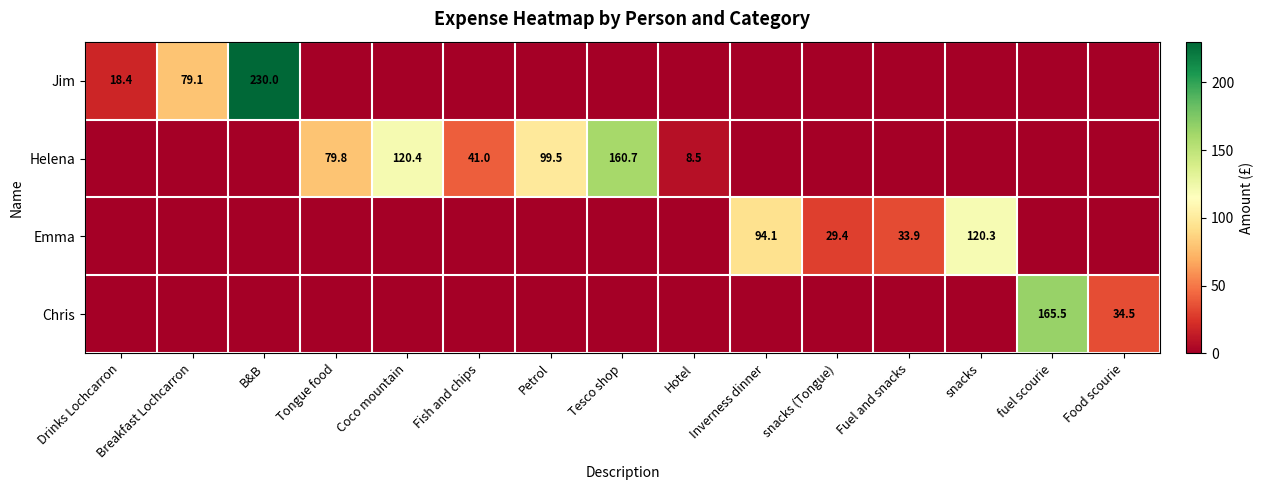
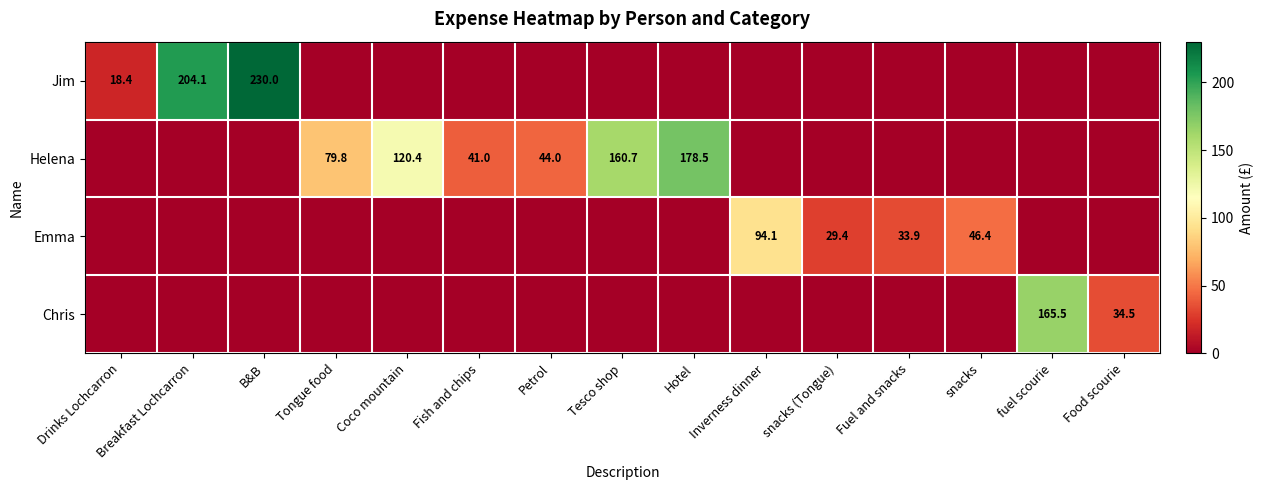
  {
    "Jim": {
      "Drinks Lochcarron": 18.4,
-     "Breakfast Lochcarron": 79.1,
+     "Breakfast Lochcarron": 204.1,
      "B&B": 230.0
    },
    "Helena": {
      "Tongue food": 79.8,
      "Coco mountain": 120.4,
      "Fish and chips": 41.0,
-     "Petrol": 99.5,
+     "Petrol": 44.0,
      "Tesco shop": 160.7,
-     "Hotel": 8.5
+     "Hotel": 178.5
    },
    "Emma": {
      "Inverness dinner": 94.1,
      "snacks (Tongue)": 29.4,
      "Fuel and snacks": 33.9,
-     "snacks": 120.3
+     "snacks": 46.4
    },
    "Chris": {
      "fuel scourie": 165.5,
      "Food scourie": 34.5
    }
  }
